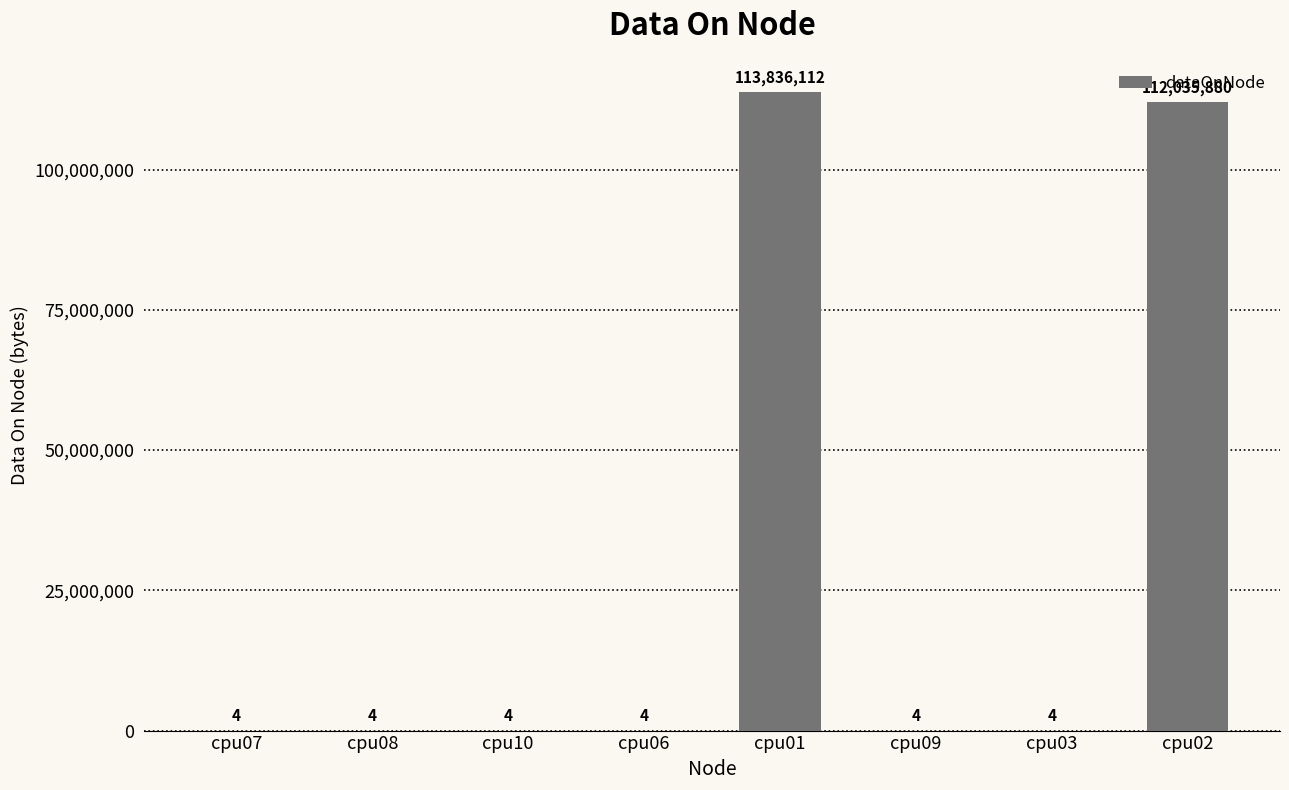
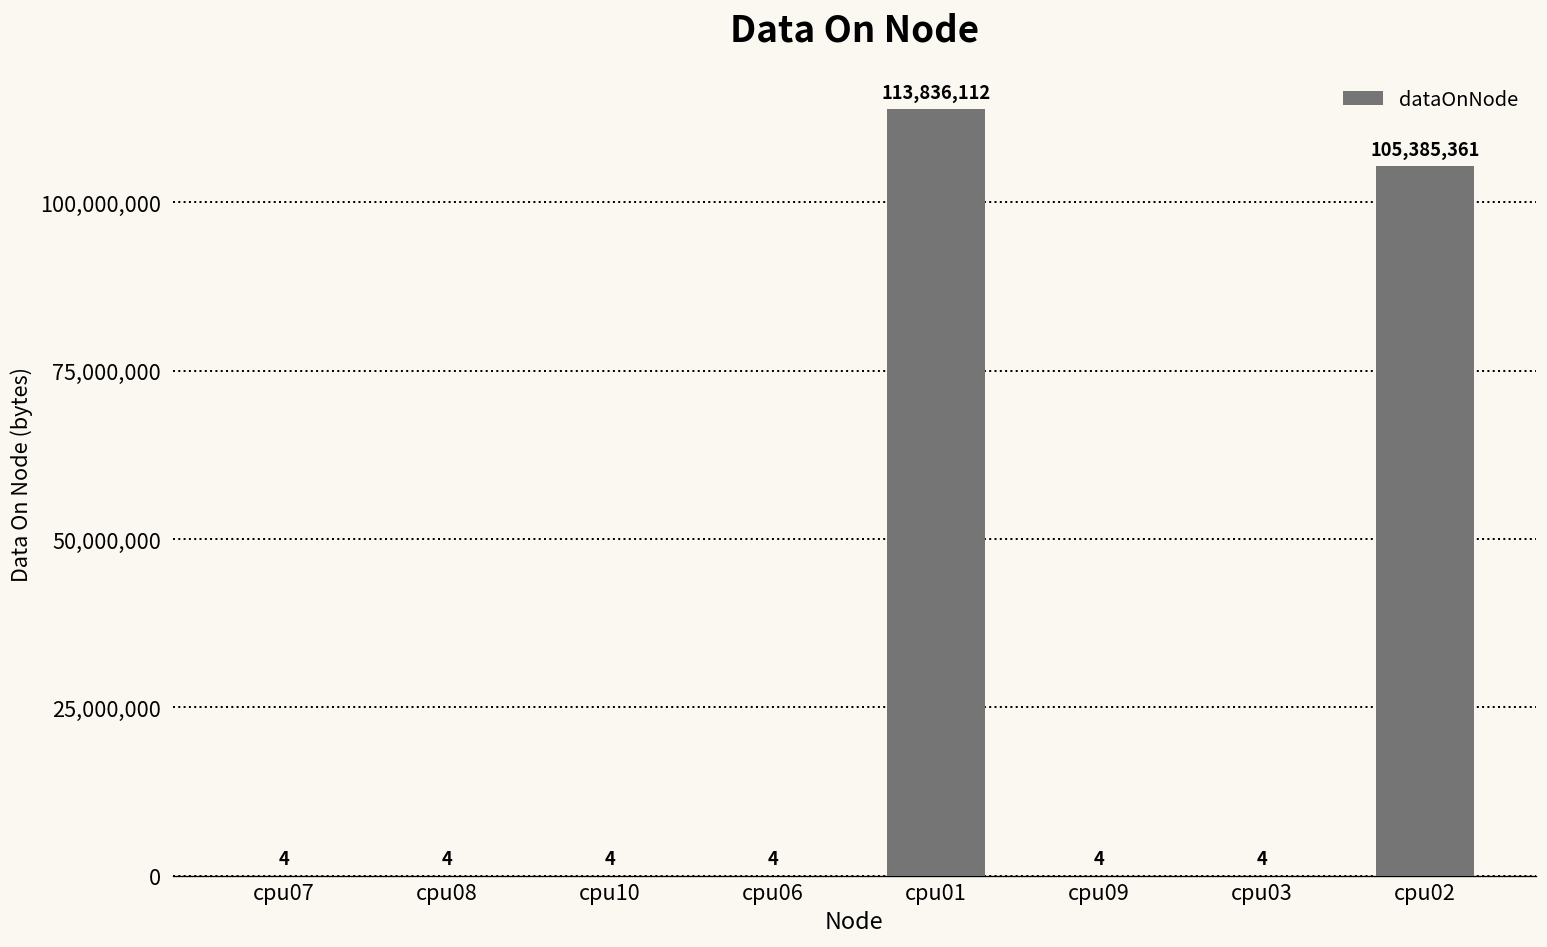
  {
    "cpu07": "4",
    "cpu08": "4",
    "cpu10": "4",
    "cpu06": "4",
    "cpu01": "113,836,112",
    "cpu09": "4",
    "cpu03": "4",
-   "cpu02": "112,035,880"
+   "cpu02": "105,385,361"
  }
